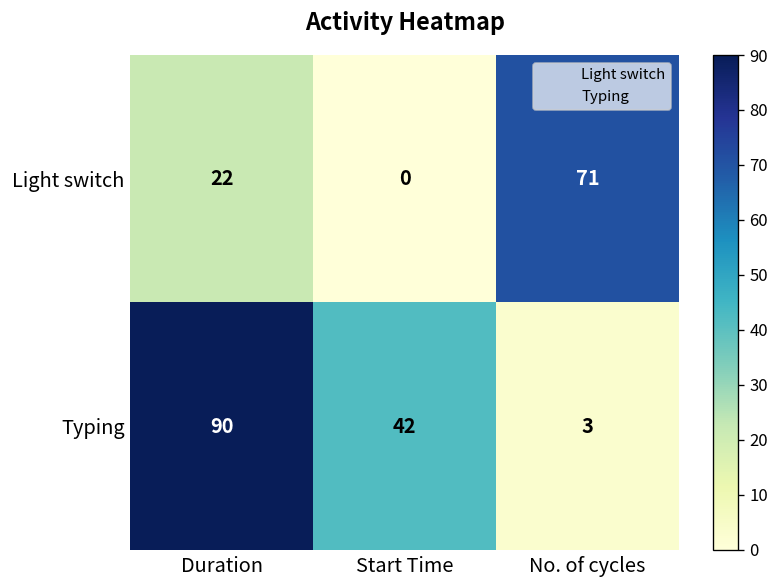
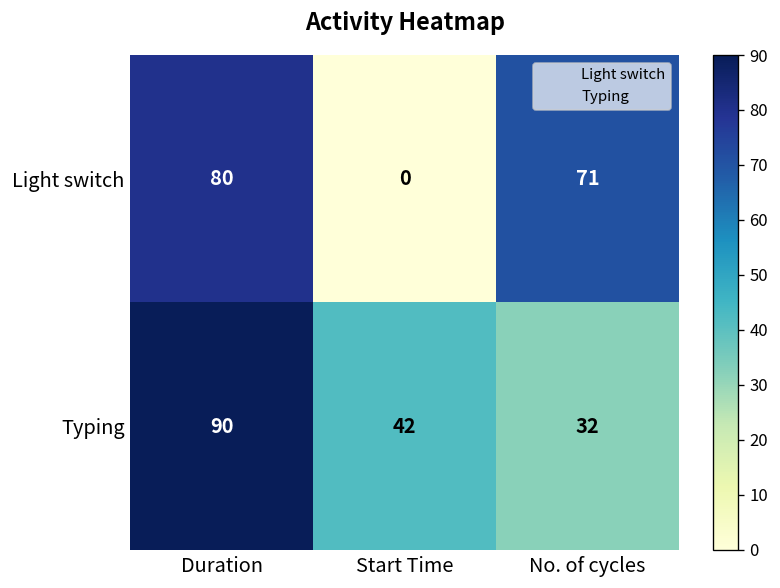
  {
    "Light switch": {
-     "Duration": 22,
+     "Duration": 80,
      "Start Time": 0,
      "No. of cycles": 71
    },
    "Typing": {
      "Duration": 90,
      "Start Time": 42,
-     "No. of cycles": 3
+     "No. of cycles": 32
    }
  }
